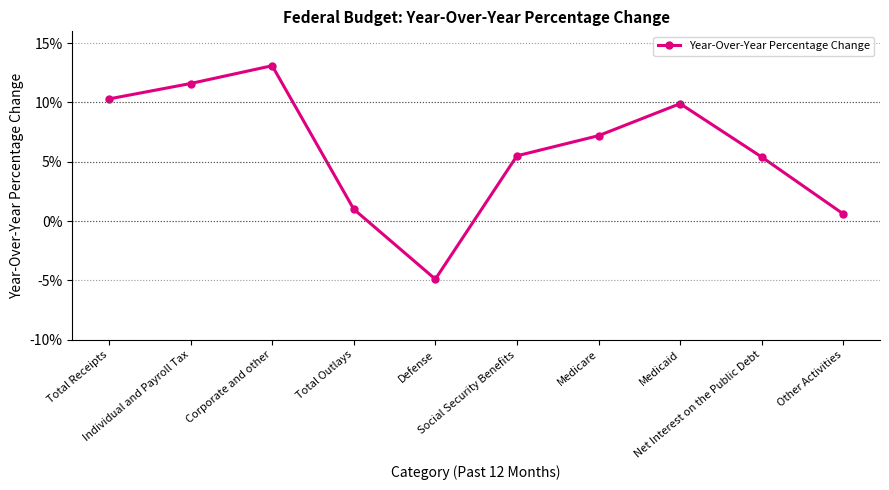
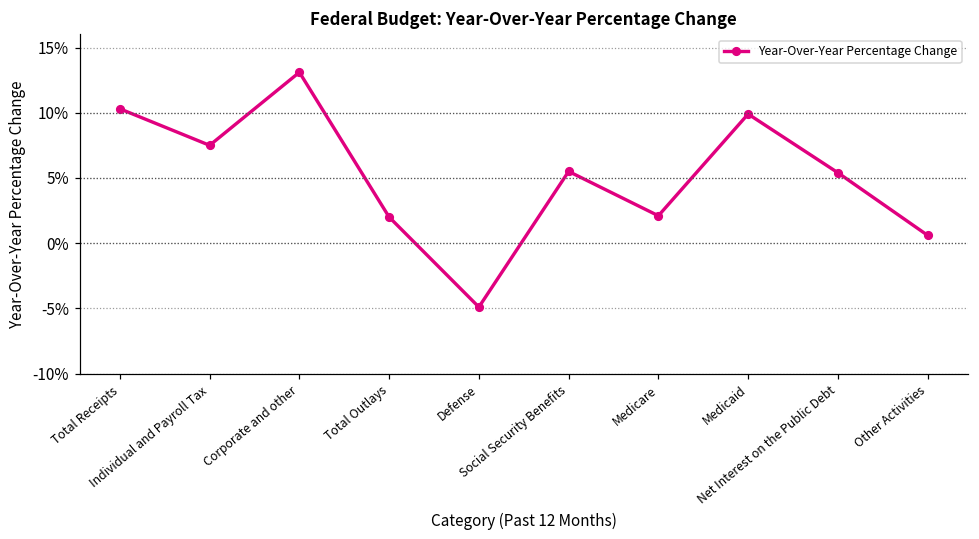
  {
    "Total Receipts": "10.3%",
-   "Individual and Payroll Tax": "11.6%",
+   "Individual and Payroll Tax": "7.5%",
    "Corporate and other": "13.1%",
-   "Total Outlays": "1.0%",
+   "Total Outlays": "2.0%",
    "Defense": "-4.9%",
    "Social Security Benefits": "5.5%",
-   "Medicare": "7.2%",
+   "Medicare": "2.1%",
    "Medicaid": "9.9%",
    "Net Interest on the Public Debt": "5.4%",
    "Other Activities": "0.6%"
  }
